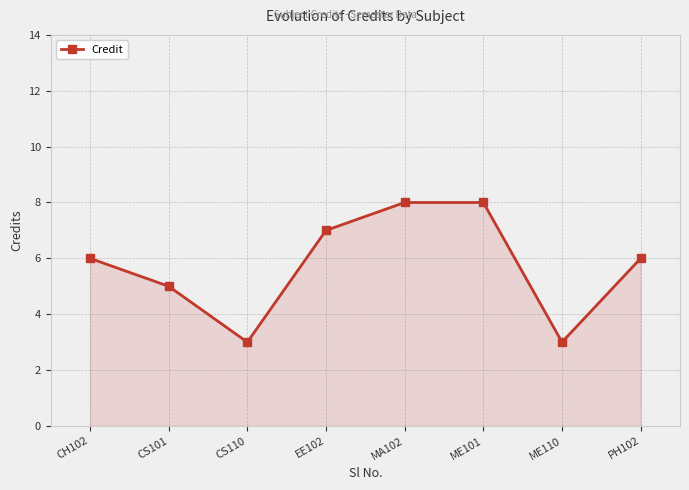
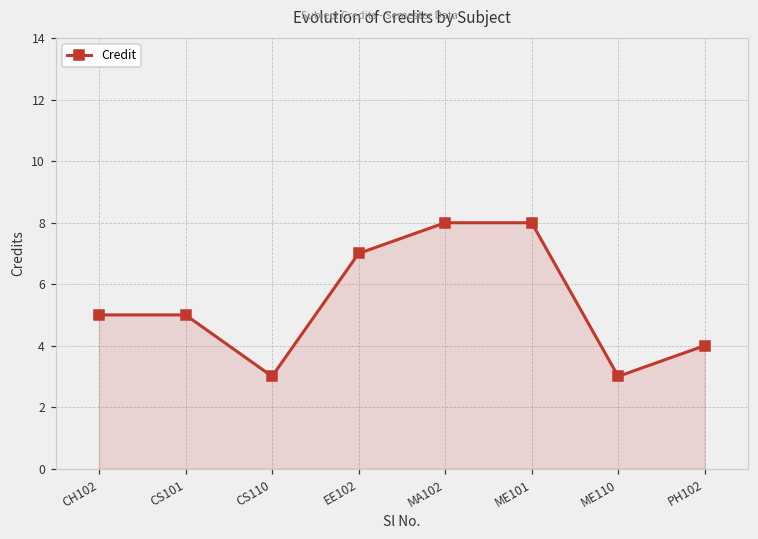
  {
-   "CH102": 6,
+   "CH102": 5,
    "CS101": 5,
    "CS110": 3,
    "EE102": 7,
    "MA102": 8,
    "ME101": 8,
    "ME110": 3,
-   "PH102": 6
+   "PH102": 4
  }
